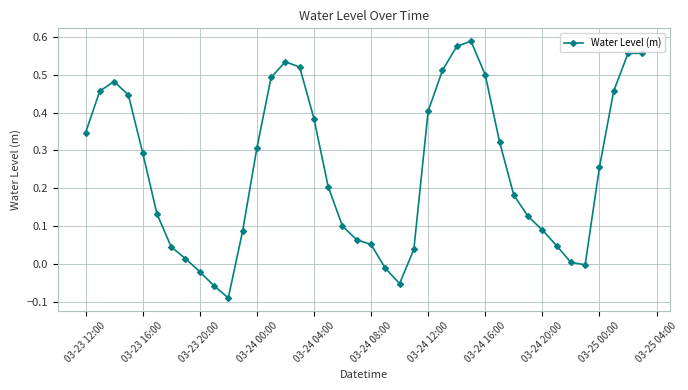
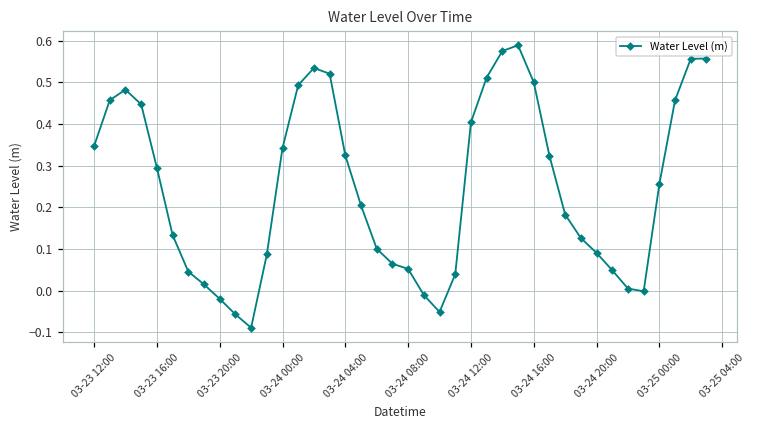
  {
    "03-23 12:00": 0.35,
    "03-23 16:00": 0.29,
    "03-23 20:00": -0.02,
-   "03-24 00:00": 0.31,
-   "03-24 04:00": 0.38,
+   "03-24 00:00": 0.34,
+   "03-24 04:00": 0.32,
    "03-24 08:00": 0.05,
    "03-24 12:00": 0.40,
    "03-24 16:00": 0.50,
    "03-24 20:00": 0.09,
    "03-25 00:00": 0.26
  }
